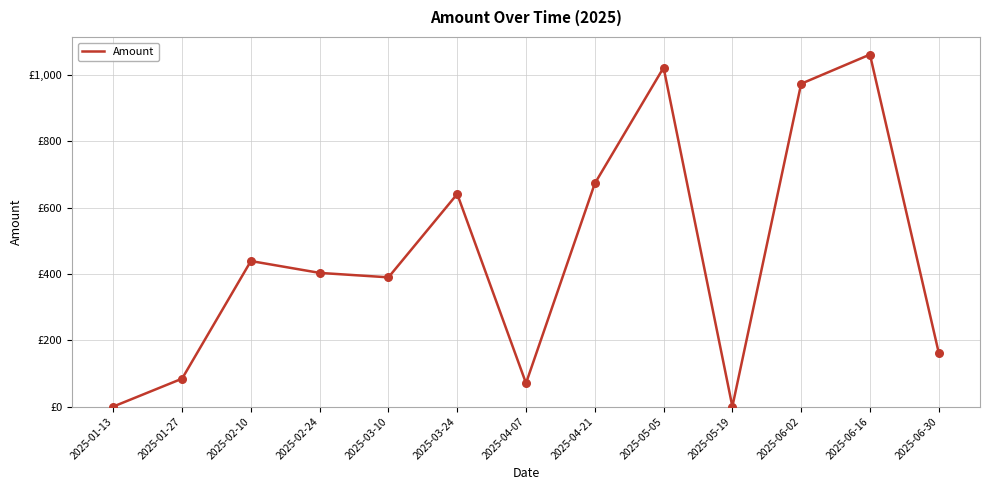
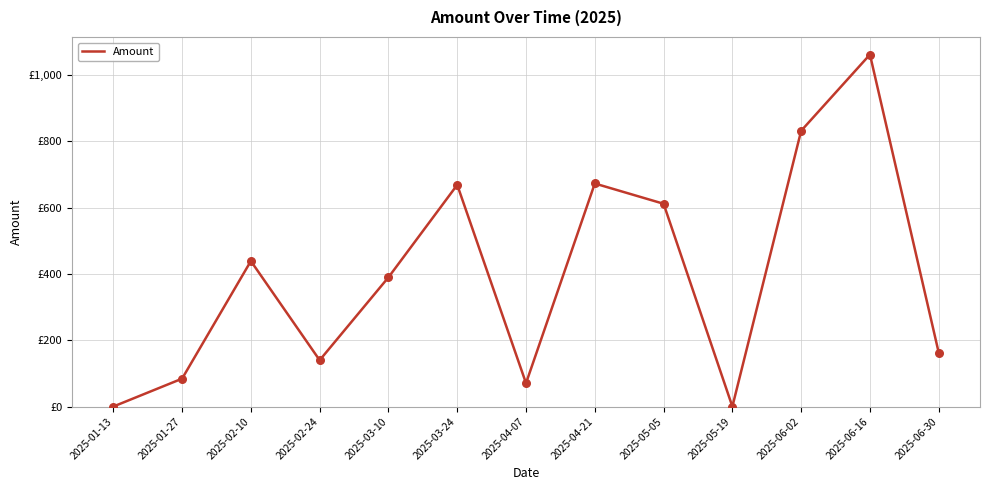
  {
    "2025-01-13": "£0",
    "2025-01-27": "£80",
    "2025-02-10": "£440",
-   "2025-02-24": "£400",
+   "2025-02-24": "£140",
    "2025-03-10": "£390",
-   "2025-03-24": "£640",
+   "2025-03-24": "£670",
    "2025-04-07": "£70",
    "2025-04-21": "£670",
-   "2025-05-05": "£1,020",
+   "2025-05-05": "£610",
    "2025-05-19": "£0",
-   "2025-06-02": "£970",
+   "2025-06-02": "£830",
    "2025-06-16": "£1,060",
    "2025-06-30": "£160"
  }
